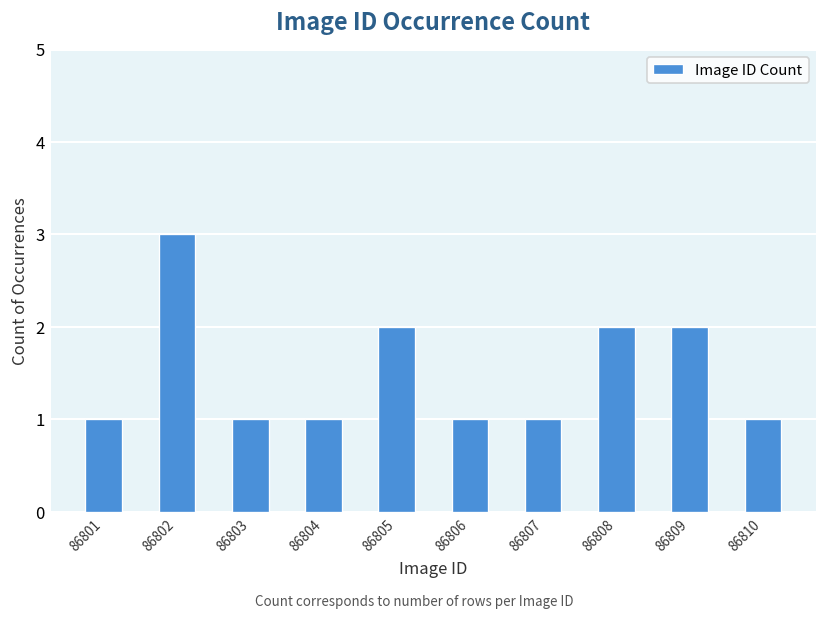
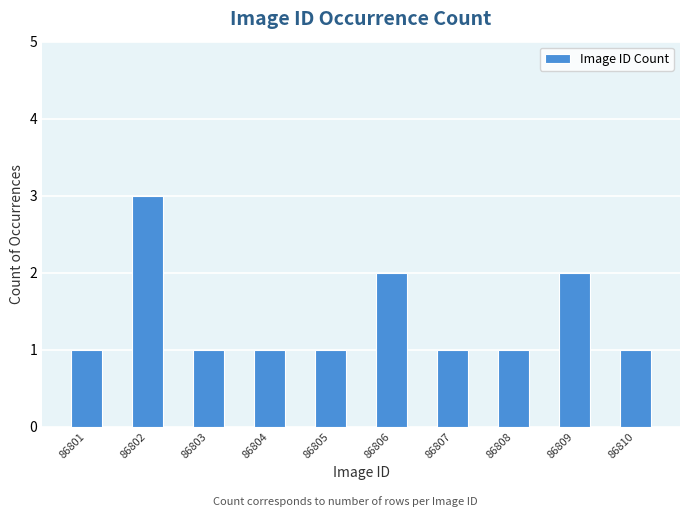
  {
    "86801": 1,
    "86802": 3,
    "86803": 1,
    "86804": 1,
-   "86805": 2,
-   "86806": 1,
+   "86805": 1,
+   "86806": 2,
    "86807": 1,
-   "86808": 2,
+   "86808": 1,
    "86809": 2,
    "86810": 1
  }
